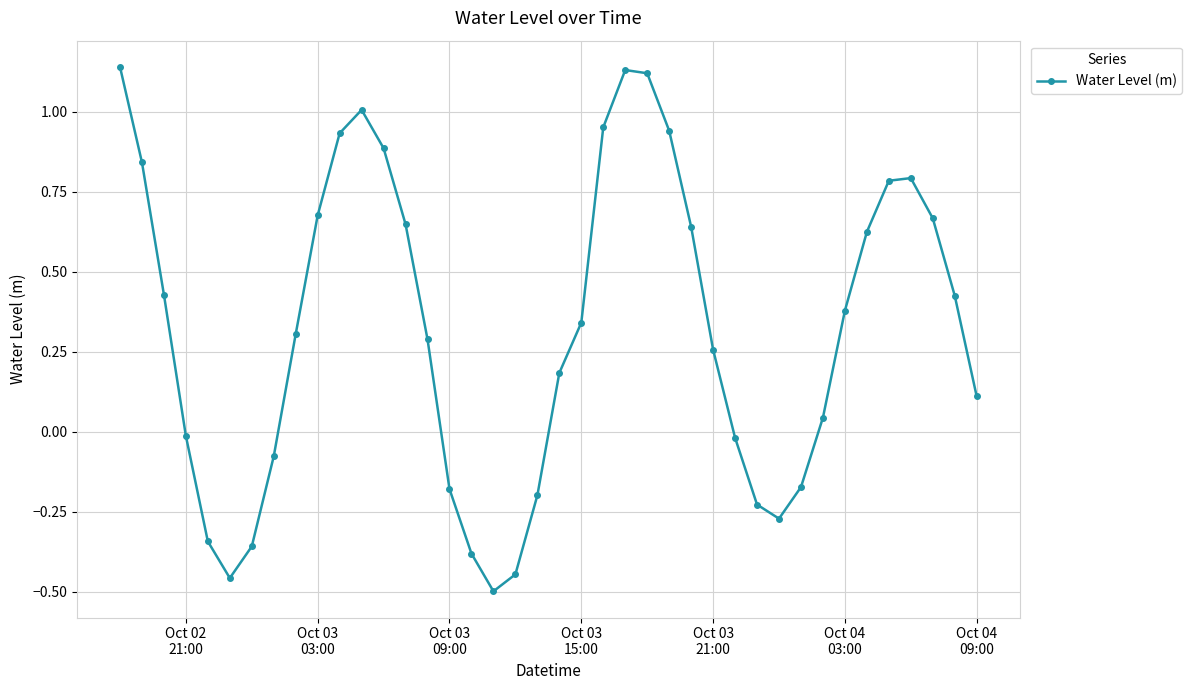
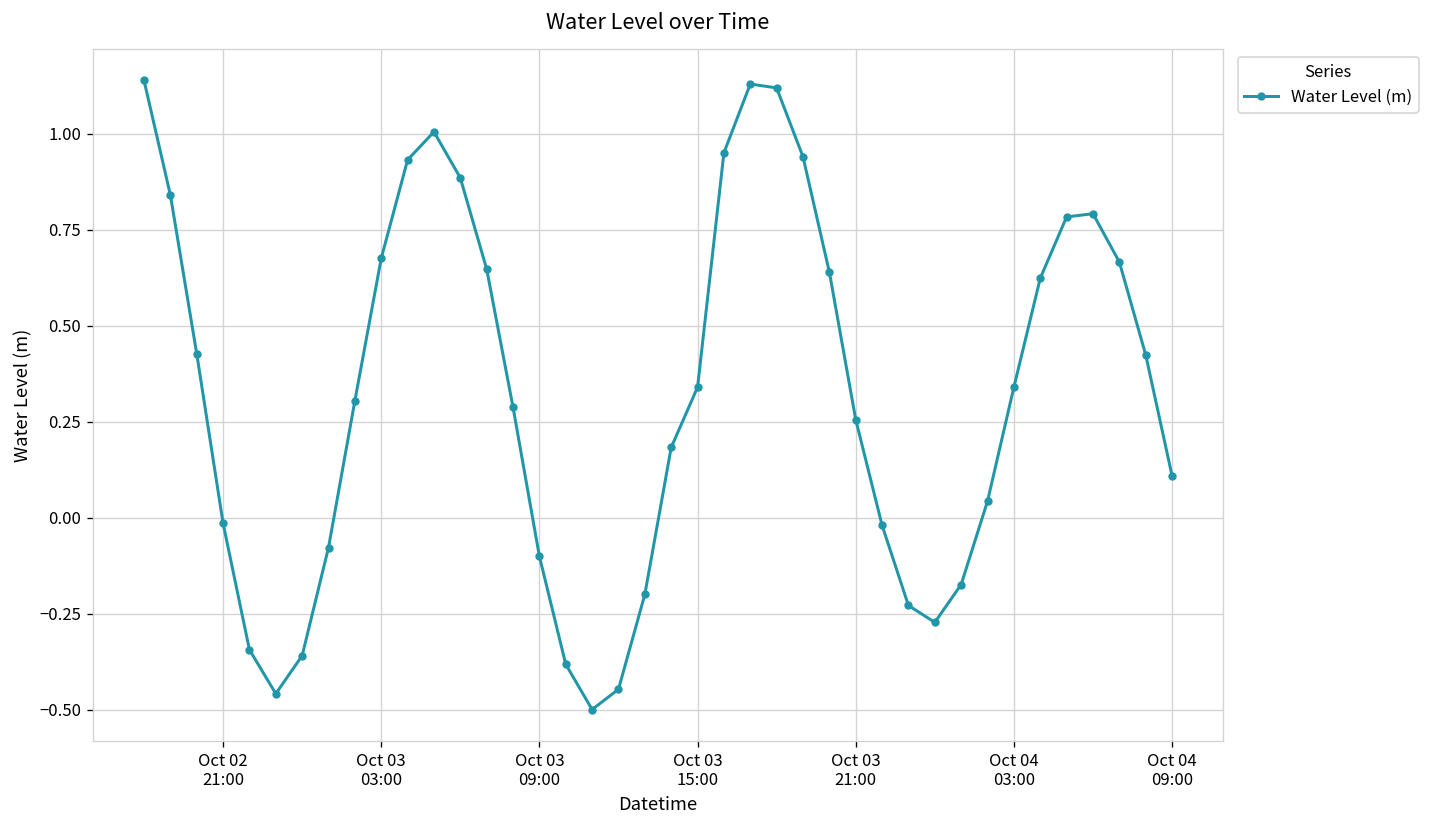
  {
    "Oct 02 21:00": -0.01,
    "Oct 03 03:00": 0.68,
-   "Oct 03 09:00": -0.18,
+   "Oct 03 09:00": -0.10,
    "Oct 03 15:00": 0.34,
    "Oct 03 21:00": 0.26,
-   "Oct 04 03:00": 0.38,
+   "Oct 04 03:00": 0.34,
    "Oct 04 09:00": 0.11
  }
